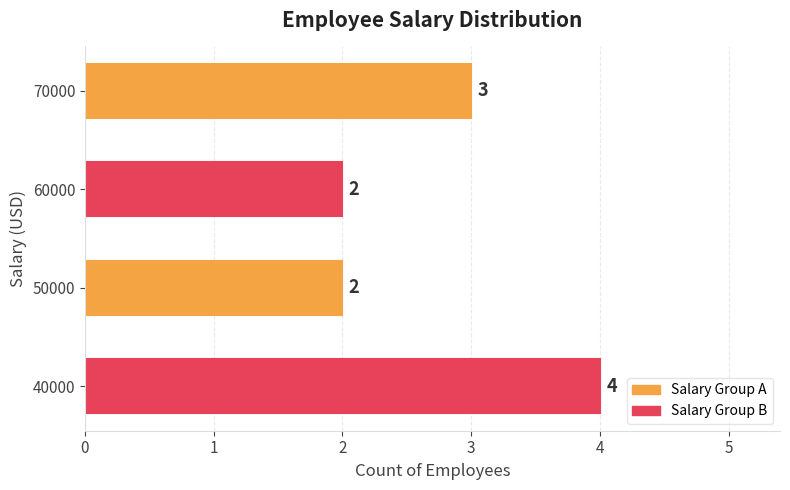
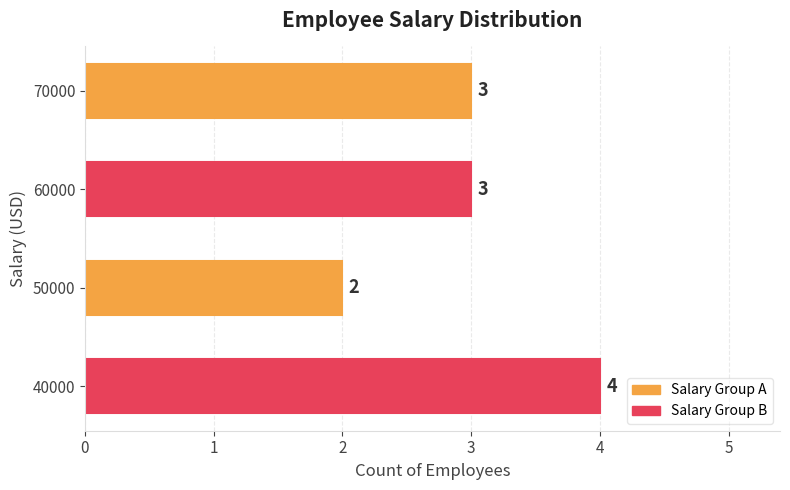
  {
    "70000": 3,
-   "60000": 2,
+   "60000": 3,
    "50000": 2,
    "40000": 4
  }
